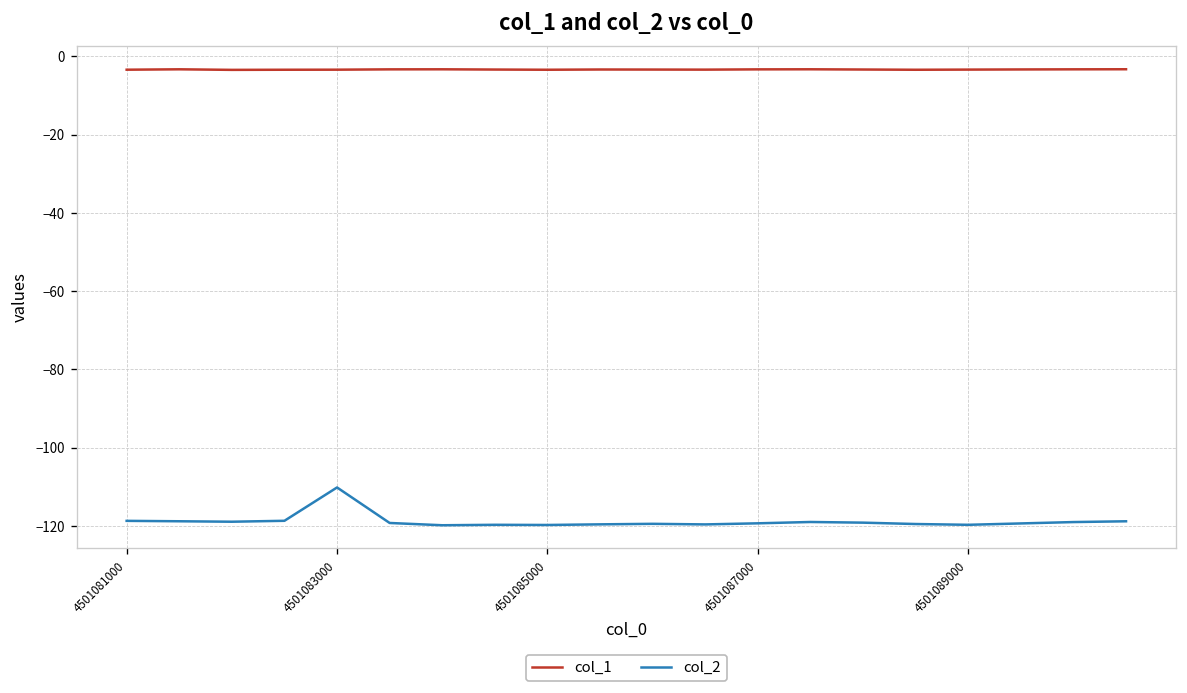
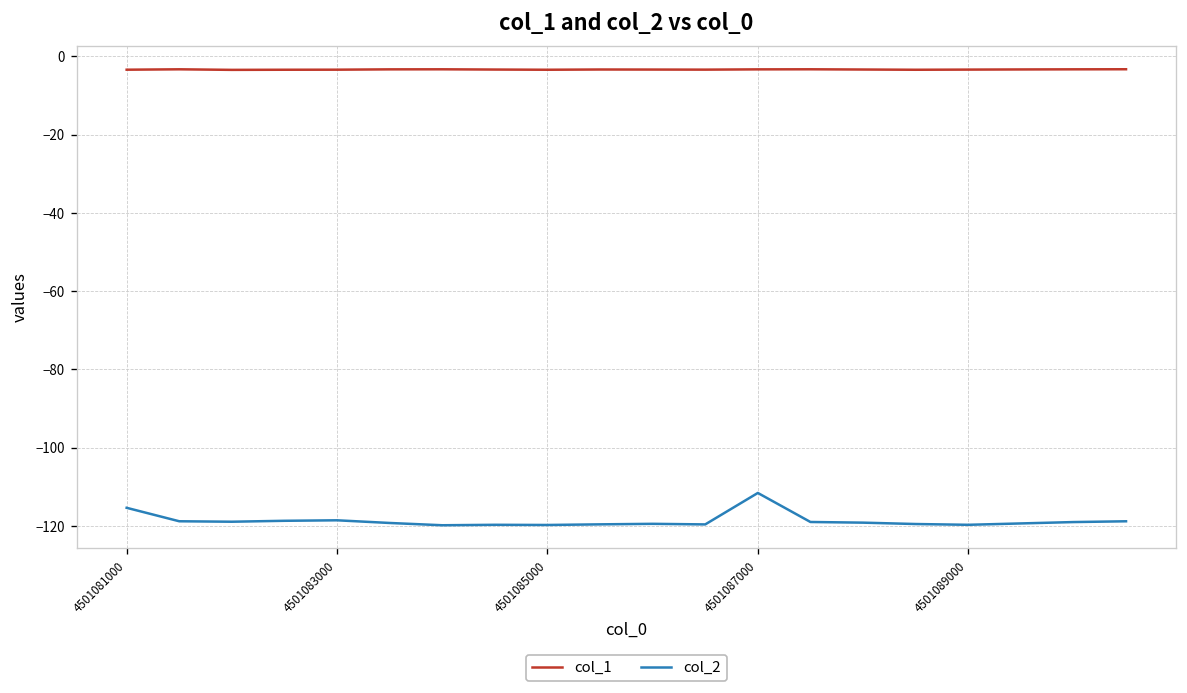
  {
    "col_1": {
      "4501081000": -3,
      "4501083000": -3,
      "4501085000": -3,
      "4501087000": -3,
      "4501089000": -3
    },
    "col_2": {
-     "4501081000": -119,
-     "4501083000": -110,
+     "4501081000": -115,
+     "4501083000": -119,
      "4501085000": -120,
-     "4501087000": -119,
+     "4501087000": -112,
      "4501089000": -120
    }
  }
